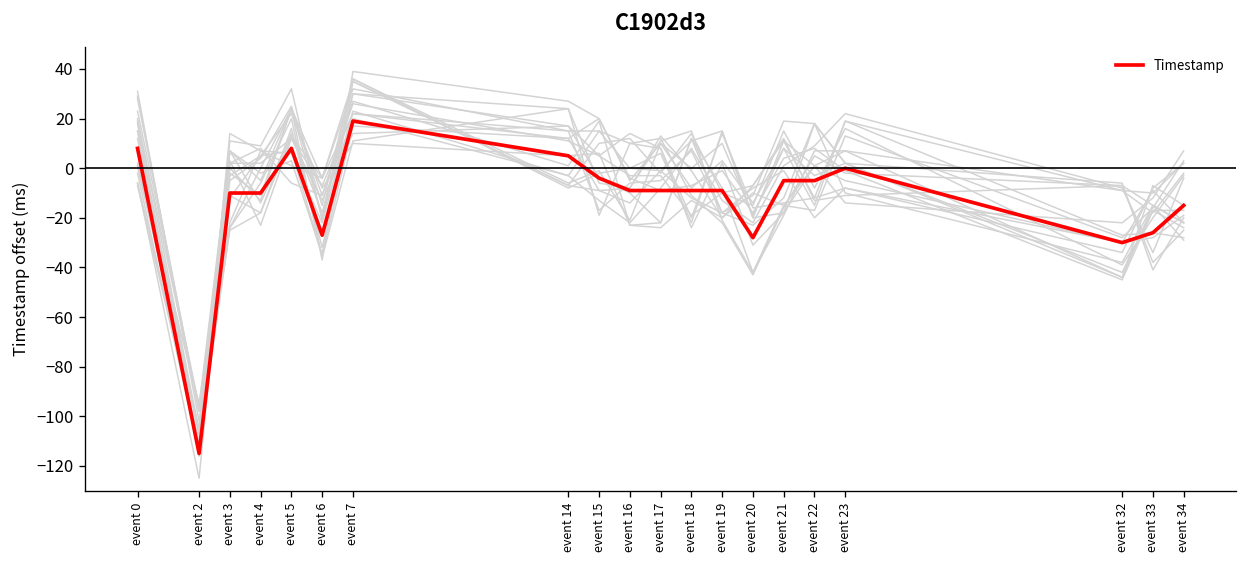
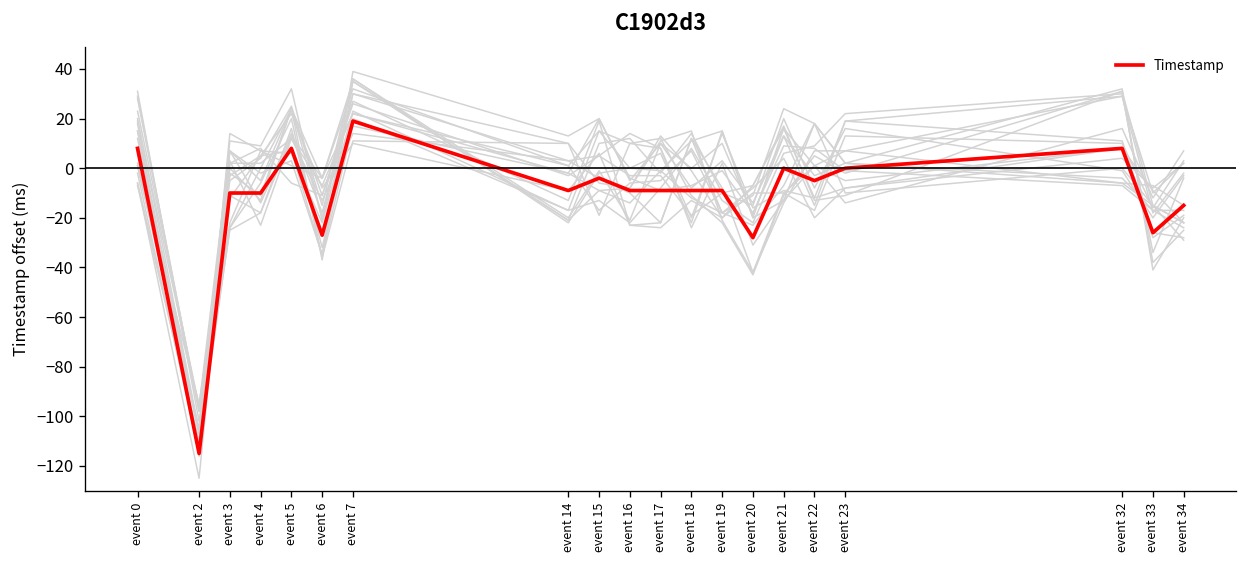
  {
    "Timestamp": {
      "event 6": -27,
-     "event 14": 5,
+     "event 14": -9,
      "event 20": -28,
-     "event 21": -5,
+     "event 21": 0,
      "event 22": -5,
-     "event 32": -30
+     "event 32": 8
    }
  }
